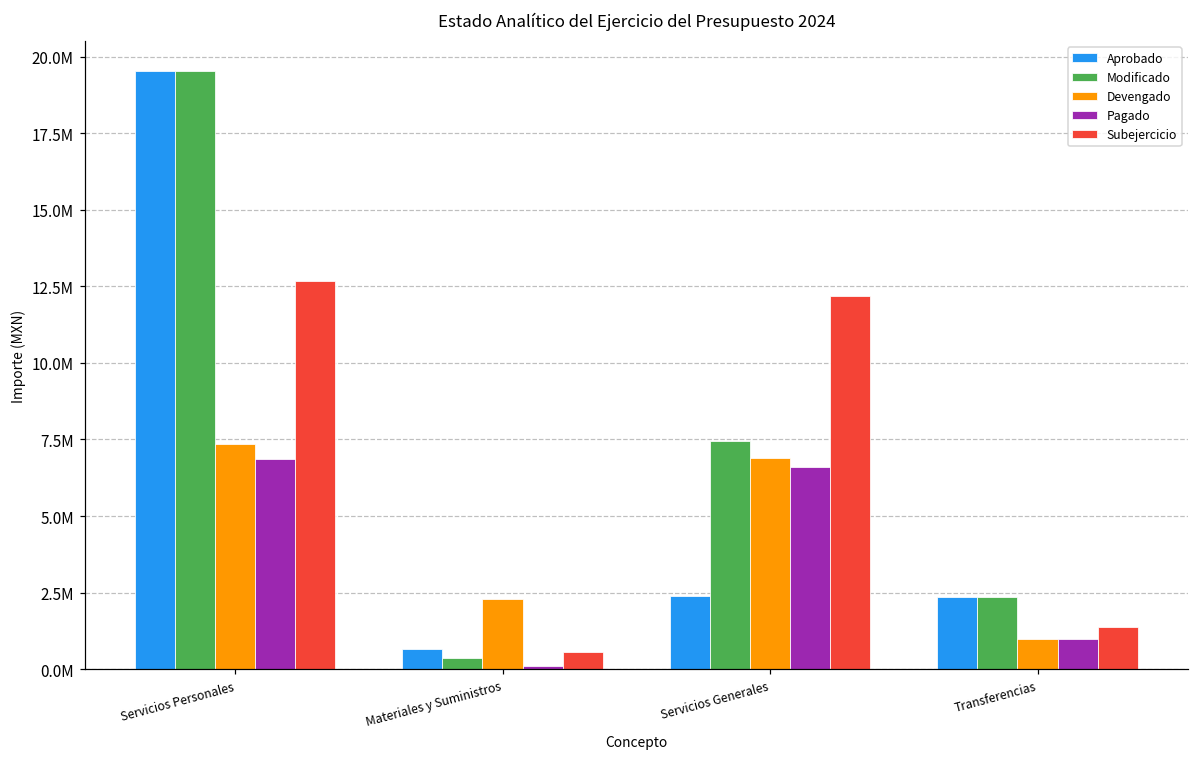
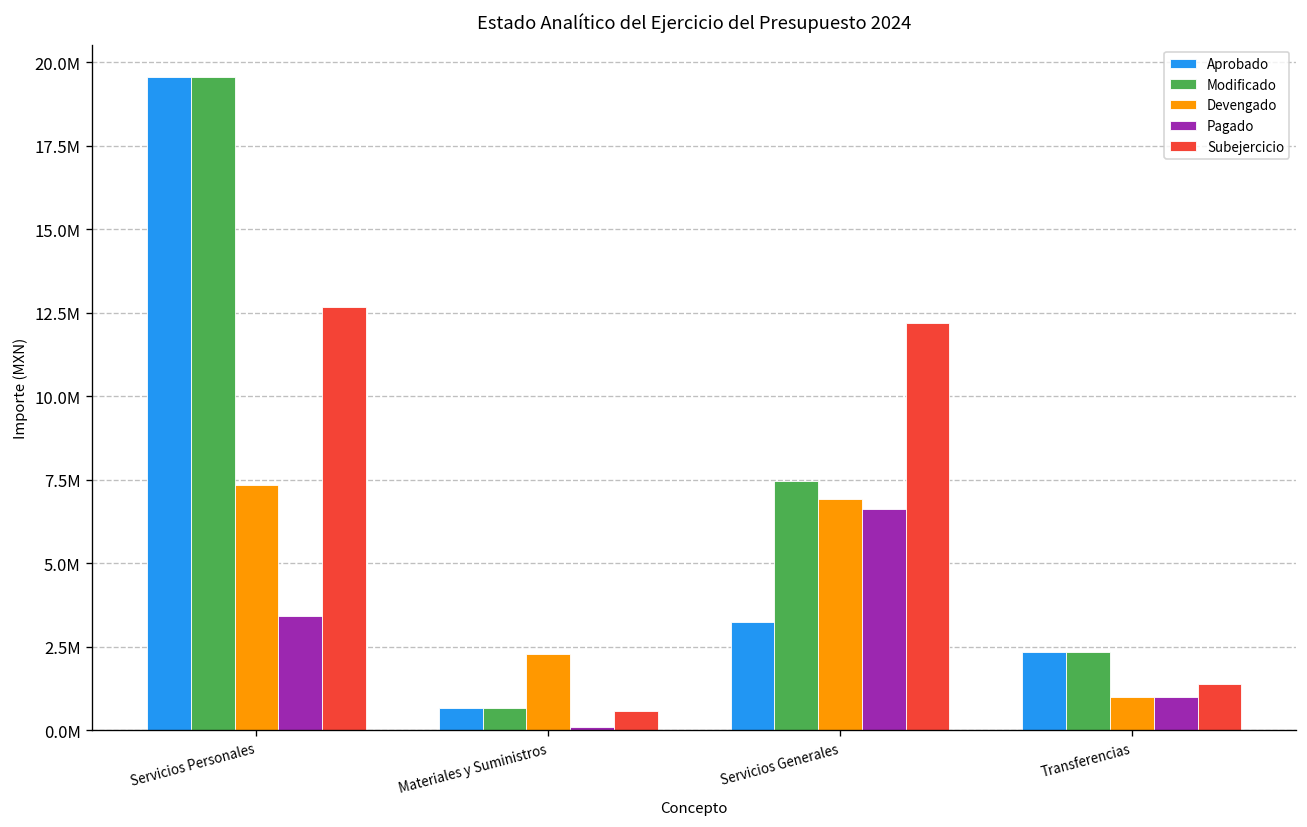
  {
    "Aprobado": {
      "Servicios Personales": 19500000,
      "Materiales y Suministros": 700000,
-     "Servicios Generales": 2400000,
+     "Servicios Generales": 3200000,
      "Transferencias": 2300000
    },
    "Modificado": {
      "Servicios Personales": 19500000,
-     "Materiales y Suministros": 400000,
+     "Materiales y Suministros": 700000,
      "Servicios Generales": 7400000,
      "Transferencias": 2300000
    },
    "Devengado": {
      "Servicios Personales": 7300000,
      "Materiales y Suministros": 2300000,
      "Servicios Generales": 6900000,
      "Transferencias": 1000000
    },
    "Pagado": {
-     "Servicios Personales": 6900000,
+     "Servicios Personales": 3400000,
      "Materiales y Suministros": 100000,
      "Servicios Generales": 6600000,
      "Transferencias": 1000000
    },
    "Subejercicio": {
      "Servicios Personales": 12700000,
      "Materiales y Suministros": 600000,
      "Servicios Generales": 12200000,
      "Transferencias": 1400000
    }
  }
